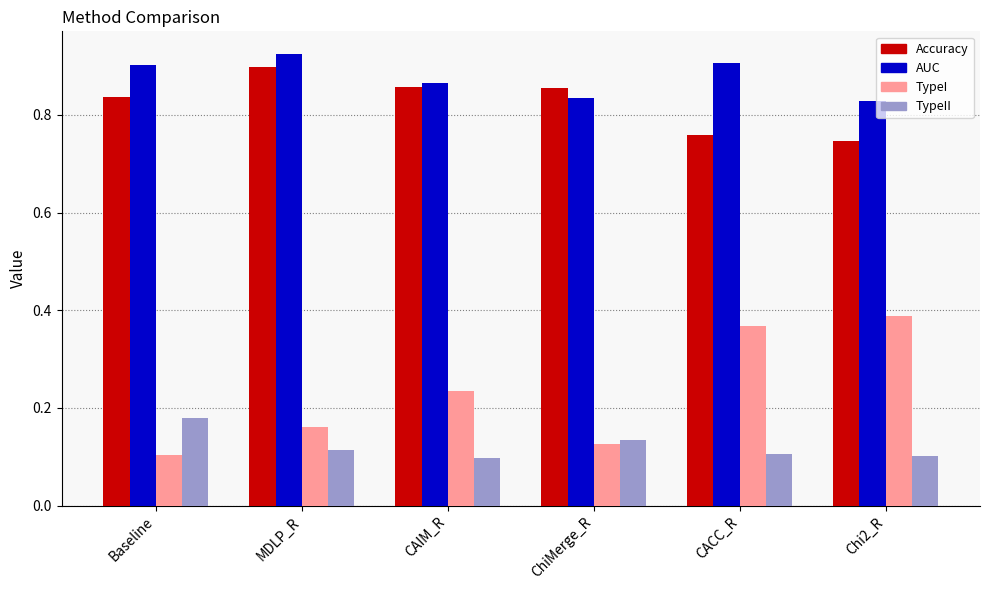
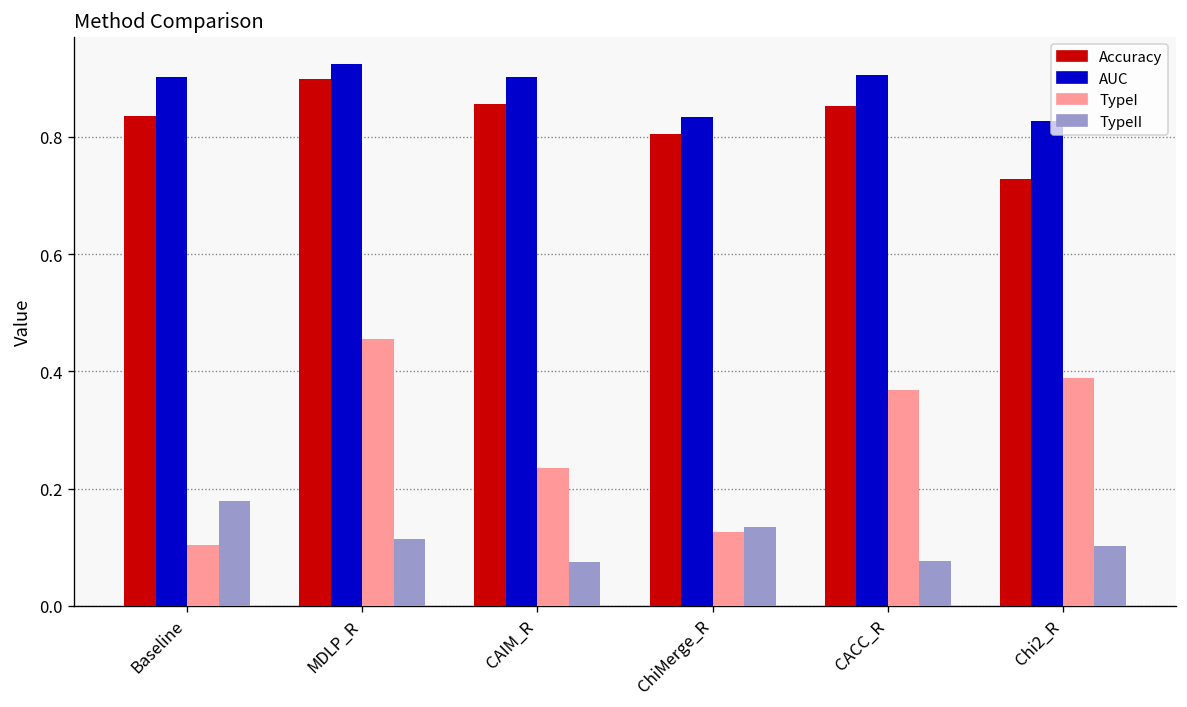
  {
    "Accuracy": {
      "Baseline": 0.84,
      "MDLP_R": 0.90,
      "CAIM_R": 0.86,
-     "ChiMerge_R": 0.86,
-     "CACC_R": 0.76,
-     "Chi2_R": 0.75
+     "ChiMerge_R": 0.81,
+     "CACC_R": 0.85,
+     "Chi2_R": 0.73
    },
    "AUC": {
      "Baseline": 0.90,
      "MDLP_R": 0.92,
-     "CAIM_R": 0.86,
+     "CAIM_R": 0.90,
      "ChiMerge_R": 0.83,
      "CACC_R": 0.91,
      "Chi2_R": 0.83
    },
    "TypeI": {
      "Baseline": 0.10,
-     "MDLP_R": 0.16,
+     "MDLP_R": 0.45,
      "CAIM_R": 0.23,
      "ChiMerge_R": 0.13,
      "CACC_R": 0.37,
      "Chi2_R": 0.39
    },
    "TypeII": {
      "Baseline": 0.18,
      "MDLP_R": 0.11,
-     "CAIM_R": 0.10,
+     "CAIM_R": 0.07,
      "ChiMerge_R": 0.13,
-     "CACC_R": 0.11,
+     "CACC_R": 0.08,
      "Chi2_R": 0.10
    }
  }
